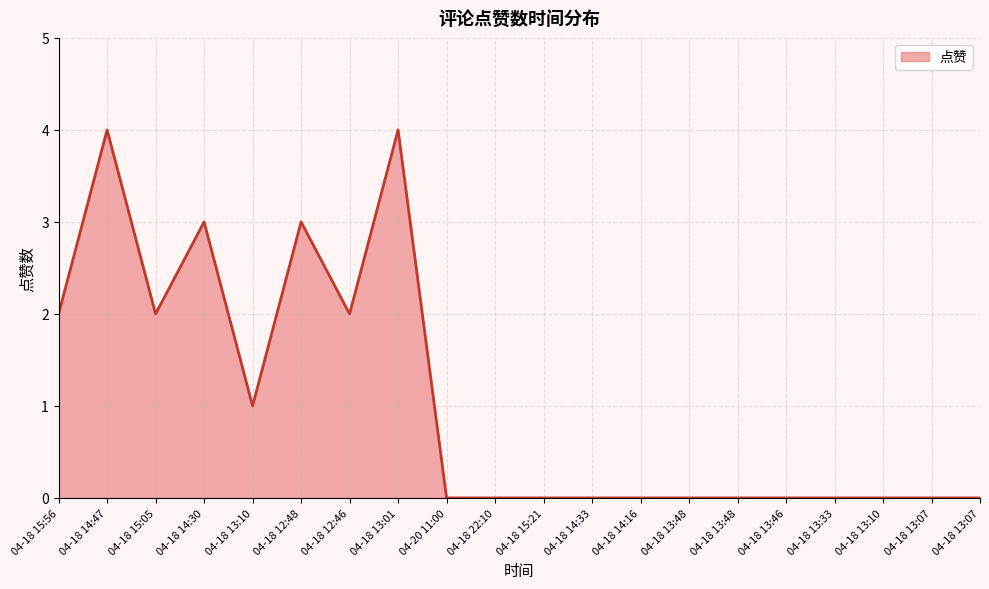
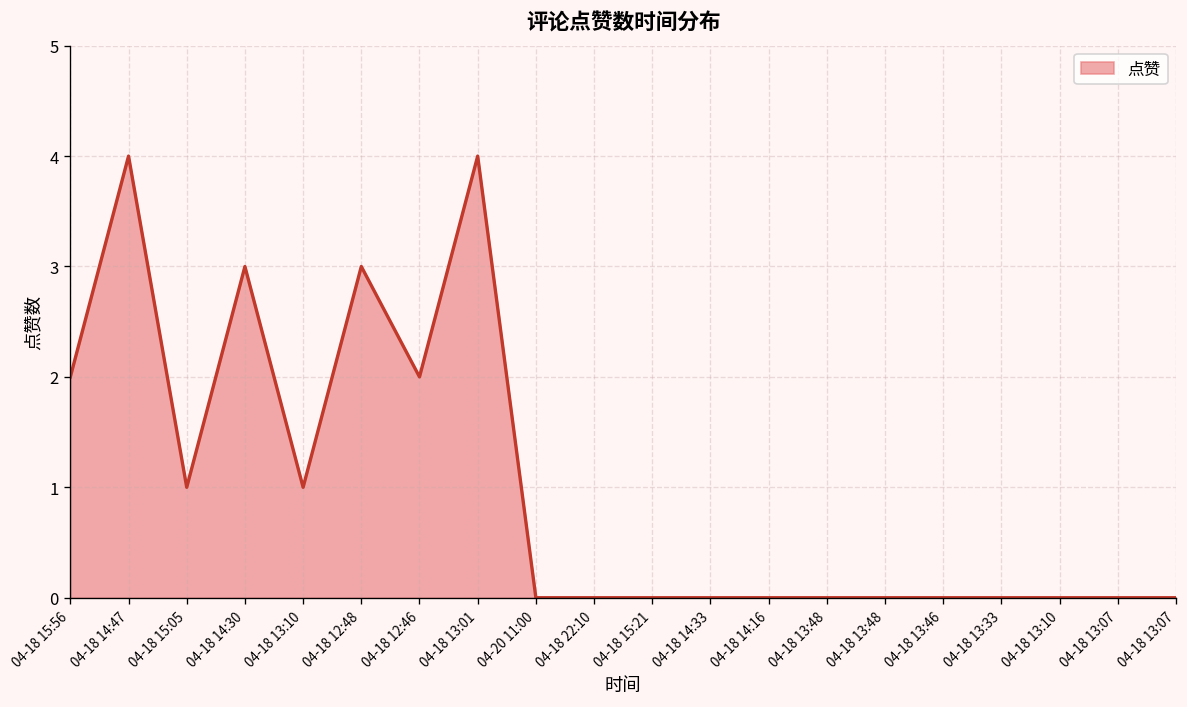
  {
    "04-18 15:56": 2,
    "04-18 14:47": 4,
-   "04-18 15:05": 2,
+   "04-18 15:05": 1,
    "04-18 14:30": 3,
    "04-18 12:48": 3,
    "04-18 12:46": 2,
    "04-18 13:01": 4,
    "04-20 11:00": 0,
    "04-18 22:10": 0,
    "04-18 15:21": 0,
    "04-18 14:33": 0,
    "04-18 14:16": 0,
    "04-18 13:46": 0,
    "04-18 13:33": 0
  }
